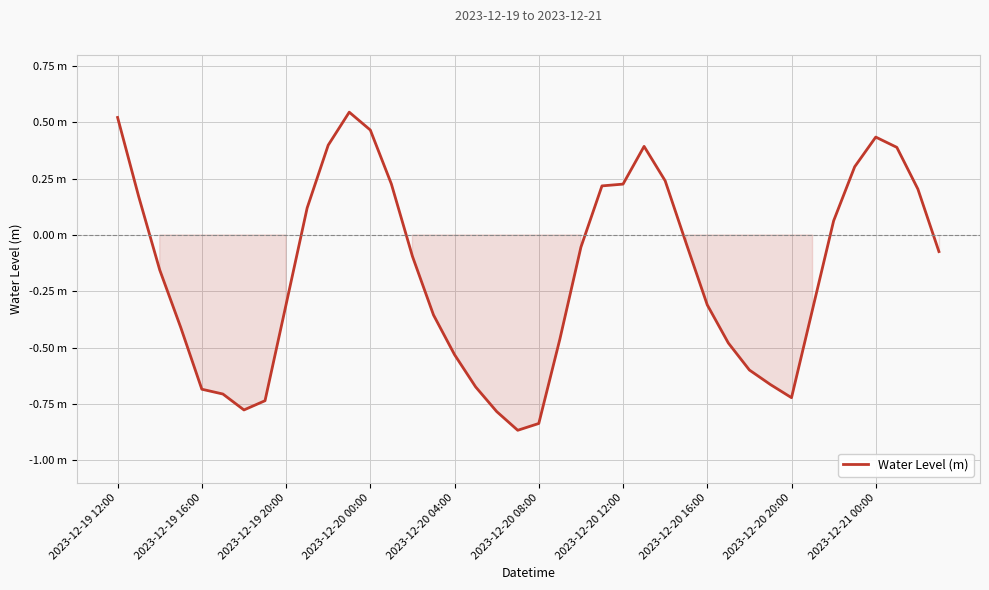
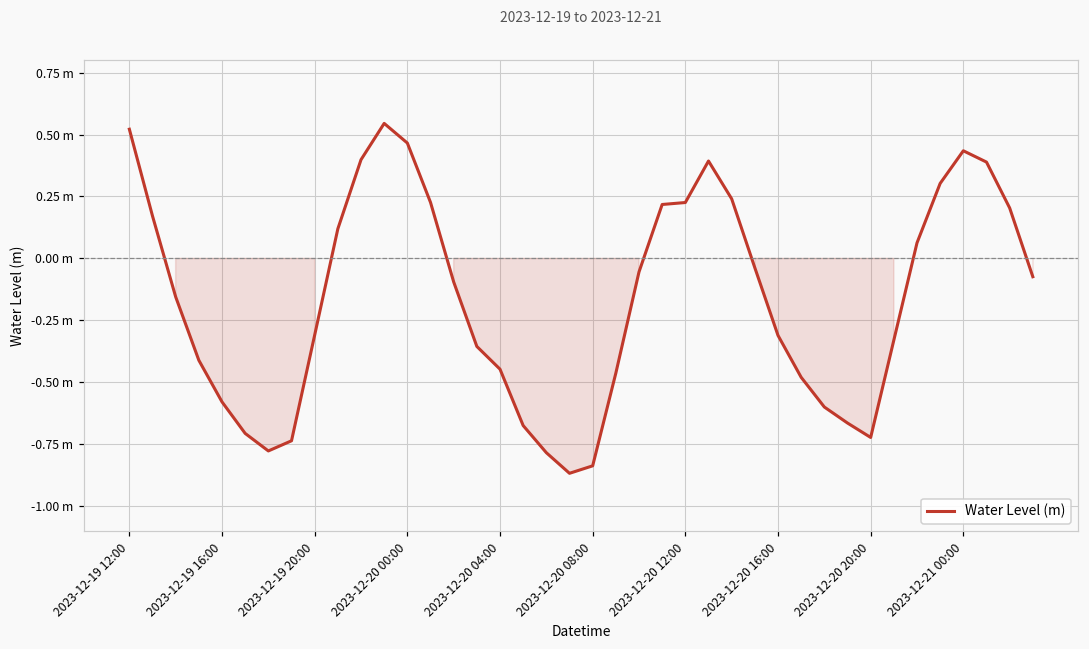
  {
    "2023-12-19 12:00": "0.52 m",
-   "2023-12-19 16:00": "-0.68 m",
+   "2023-12-19 16:00": "-0.58 m",
    "2023-12-19 20:00": "-0.31 m",
    "2023-12-20 00:00": "0.47 m",
-   "2023-12-20 04:00": "-0.53 m",
+   "2023-12-20 04:00": "-0.45 m",
    "2023-12-20 08:00": "-0.84 m",
    "2023-12-20 12:00": "0.23 m",
    "2023-12-20 16:00": "-0.31 m",
    "2023-12-20 20:00": "-0.72 m",
    "2023-12-21 00:00": "0.43 m"
  }
